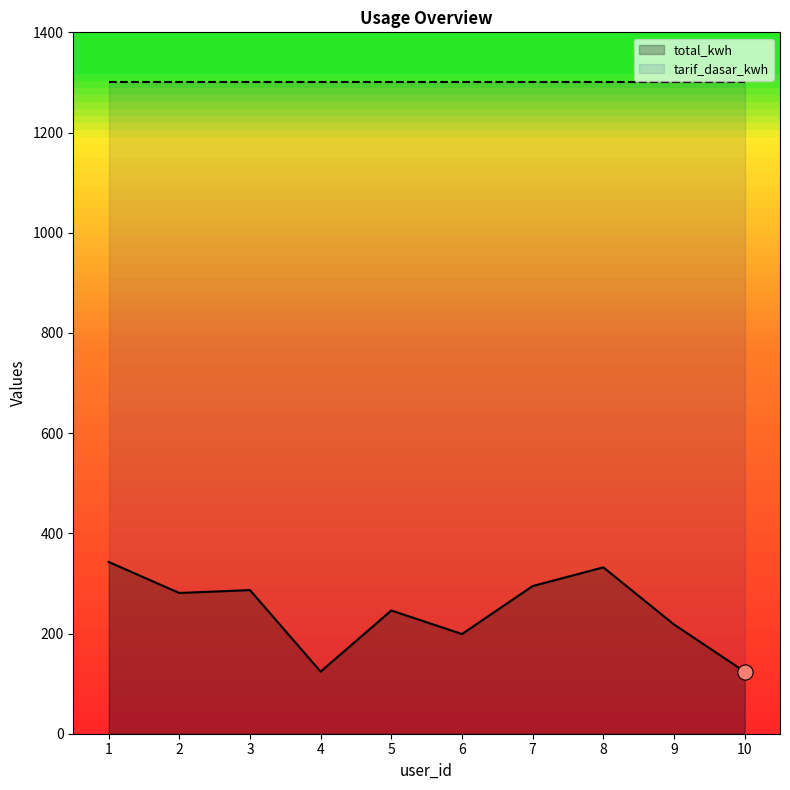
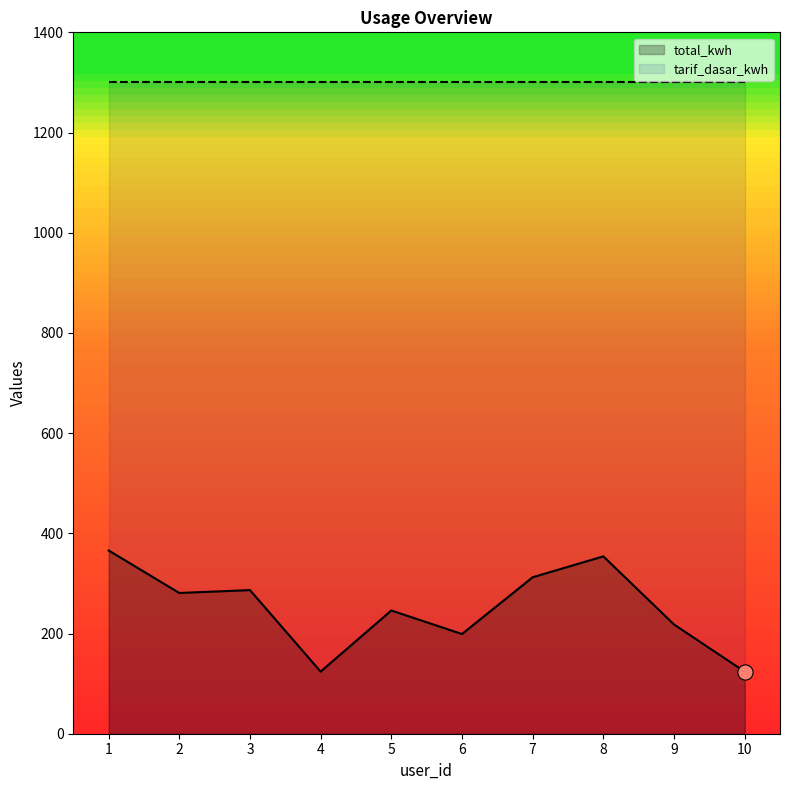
  {
    "total_kwh": {
-     "1": 340,
+     "1": 370,
      "2": 280,
      "3": 290,
      "4": 120,
      "5": 250,
      "6": 200,
-     "7": 290,
-     "8": 330,
+     "7": 310,
+     "8": 350,
      "9": 220
    },
    "tarif_dasar_kwh": {
      "1": 1300,
      "2": 1300,
      "3": 1300,
      "4": 1300,
      "5": 1300,
      "6": 1300,
      "7": 1300,
      "8": 1300,
      "9": 1300,
      "10": 1300
    }
  }
